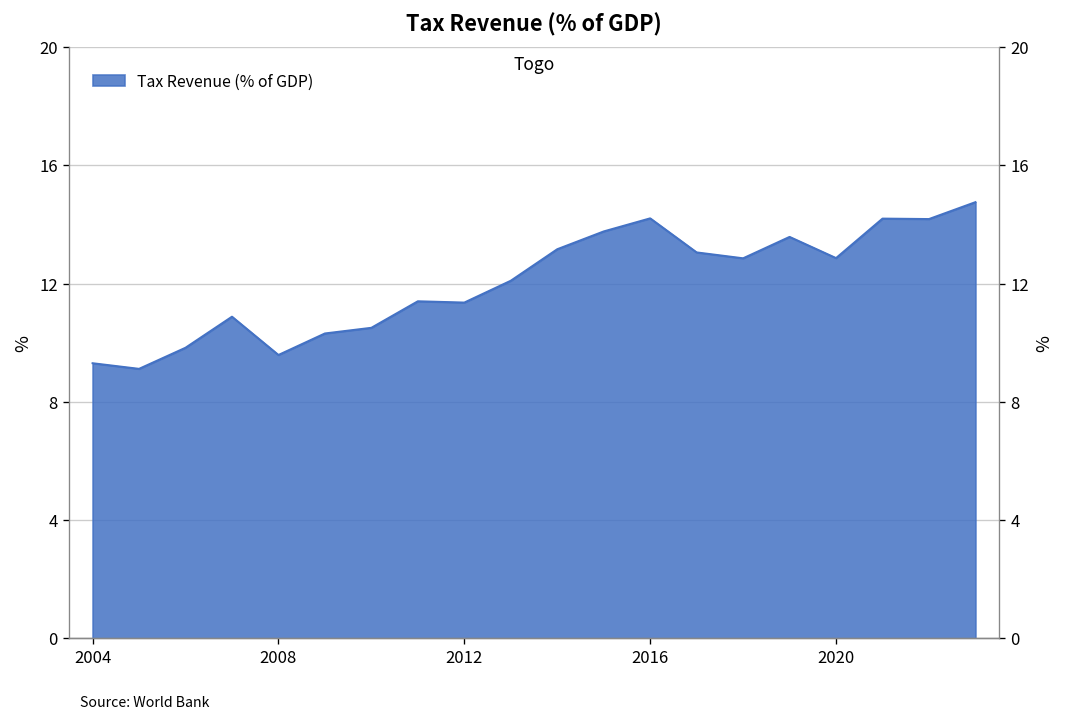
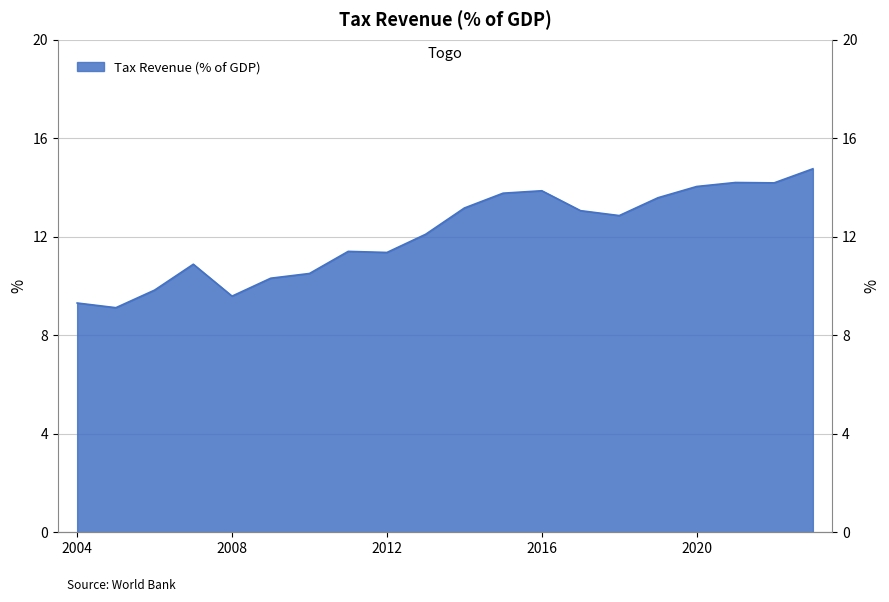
  {
    "2004": 9.3,
    "2008": 9.6,
    "2012": 11.4,
-   "2016": 14.2,
-   "2020": 12.9
+   "2016": 13.9,
+   "2020": 14.0
  }
